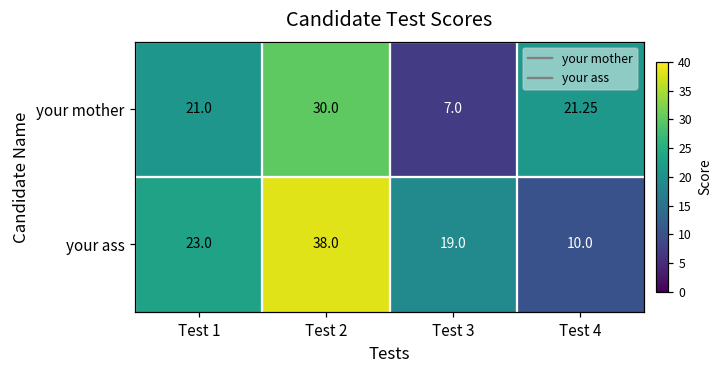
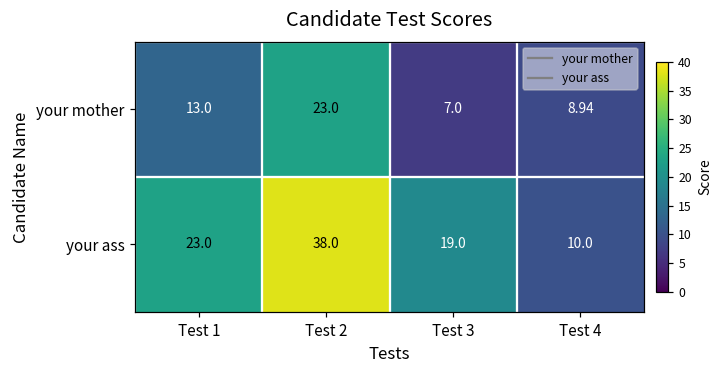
  {
    "your mother": {
-     "Test 1": 21.0,
-     "Test 2": 30.0,
+     "Test 1": 13.0,
+     "Test 2": 23.0,
      "Test 3": 7.0,
-     "Test 4": 21.25
+     "Test 4": 8.94
    },
    "your ass": {
      "Test 1": 23.0,
      "Test 2": 38.0,
      "Test 3": 19.0,
      "Test 4": 10.0
    }
  }
